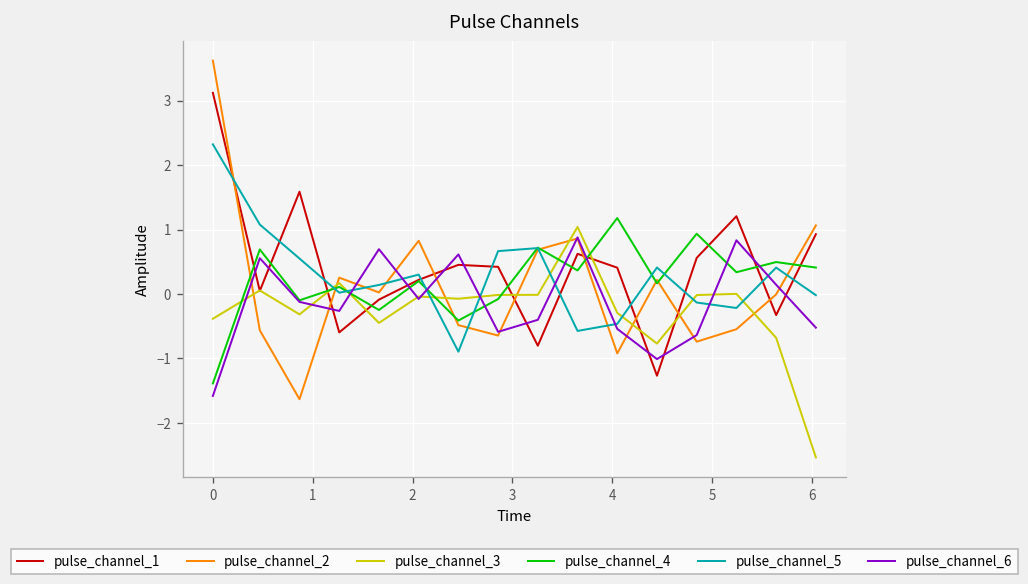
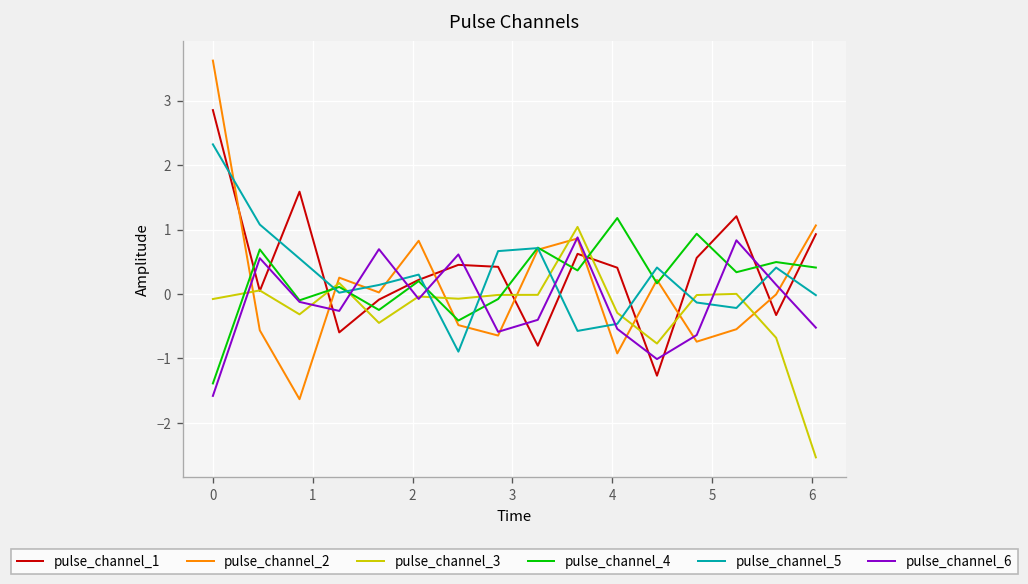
  {
    "pulse_channel_1": {
-     "0": 3.1
+     "0": 2.9
    },
    "pulse_channel_2": {
      "0": 3.6
    },
    "pulse_channel_3": {
-     "0": -0.4
+     "0": -0.1
    },
    "pulse_channel_4": {
      "0": -1.4
    },
    "pulse_channel_5": {
      "0": 2.3
    },
    "pulse_channel_6": {
      "0": -1.6
    }
  }
